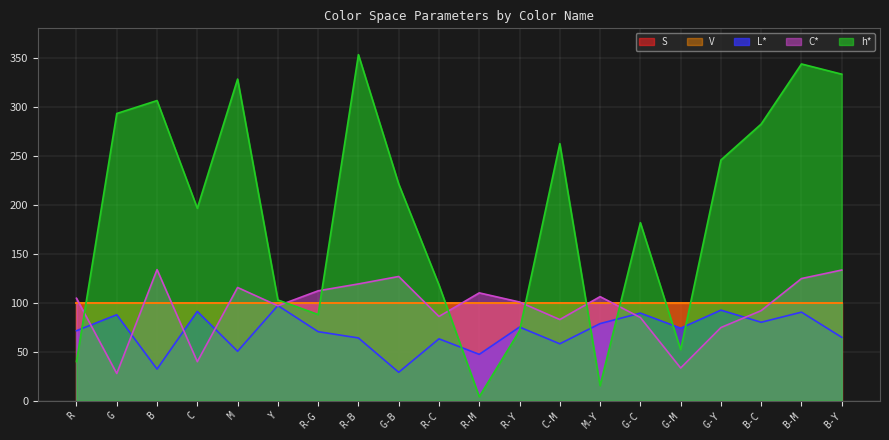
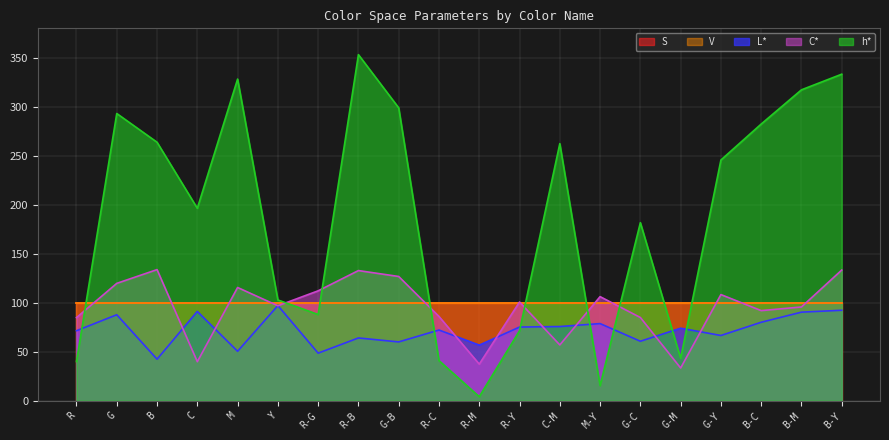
  {
    "V": {
      "R": 100,
      "G": 100,
      "B": 100,
      "C": 100,
      "M": 100,
      "Y": 100,
      "R-G": 100,
      "R-B": 100,
      "G-B": 100,
      "R-C": 100,
      "R-M": 100,
      "C-M": 100,
      "M-Y": 100,
      "G-C": 100,
      "G-M": 100,
      "G-Y": 100,
      "B-C": 100,
      "B-M": 100,
      "B-Y": 100
    },
    "L*": {
      "R": 70,
      "G": 90,
-     "B": 30,
+     "B": 40,
      "C": 90,
      "M": 50,
-     "R-G": 70,
+     "R-G": 50,
      "R-B": 60,
-     "G-B": 30,
-     "R-C": 60,
-     "R-M": 50,
+     "G-B": 60,
+     "R-C": 70,
+     "R-M": 60,
      "R-Y": 80,
-     "C-M": 60,
+     "C-M": 80,
      "M-Y": 80,
-     "G-C": 90,
+     "G-C": 60,
      "G-M": 70,
-     "G-Y": 90,
+     "G-Y": 70,
      "B-C": 80,
      "B-M": 90,
-     "B-Y": 60
+     "B-Y": 90
    },
    "C*": {
-     "R": 100,
-     "G": 30,
+     "R": 80,
+     "G": 120,
      "B": 130,
      "C": 40,
      "M": 120,
      "R-G": 110,
-     "R-B": 120,
+     "R-B": 130,
      "G-B": 130,
      "R-C": 90,
-     "R-M": 110,
-     "C-M": 80,
+     "R-M": 40,
+     "C-M": 60,
      "M-Y": 110,
      "G-C": 80,
      "G-M": 30,
-     "G-Y": 70,
+     "G-Y": 110,
      "B-C": 90,
-     "B-M": 120,
+     "B-M": 100,
      "B-Y": 130
    },
    "h*": {
      "R": 40,
      "G": 290,
-     "B": 310,
+     "B": 260,
      "C": 200,
      "M": 330,
      "Y": 100,
      "R-G": 90,
      "R-B": 350,
-     "G-B": 220,
-     "R-C": 120,
+     "G-B": 300,
+     "R-C": 40,
      "R-M": 0,
      "R-Y": 70,
      "C-M": 260,
      "M-Y": 20,
      "G-C": 180,
-     "G-M": 50,
+     "G-M": 40,
      "G-Y": 250,
      "B-C": 280,
-     "B-M": 340,
+     "B-M": 320,
      "B-Y": 330
    }
  }
